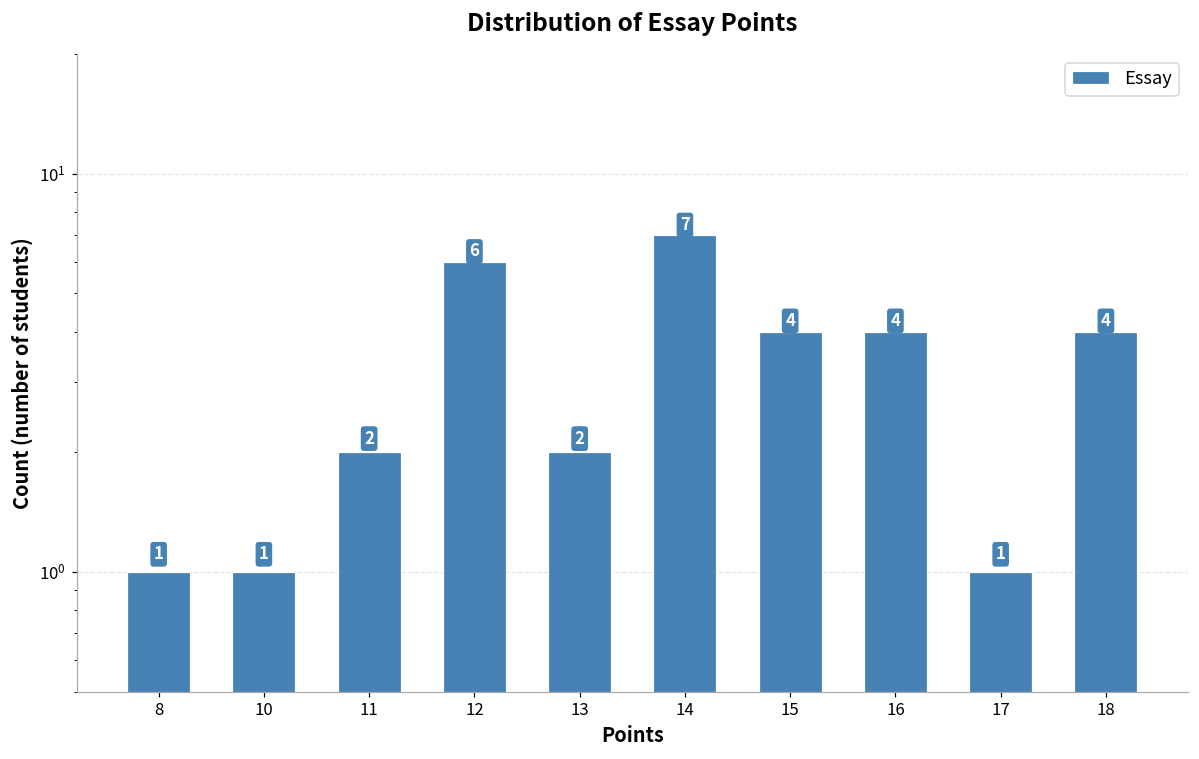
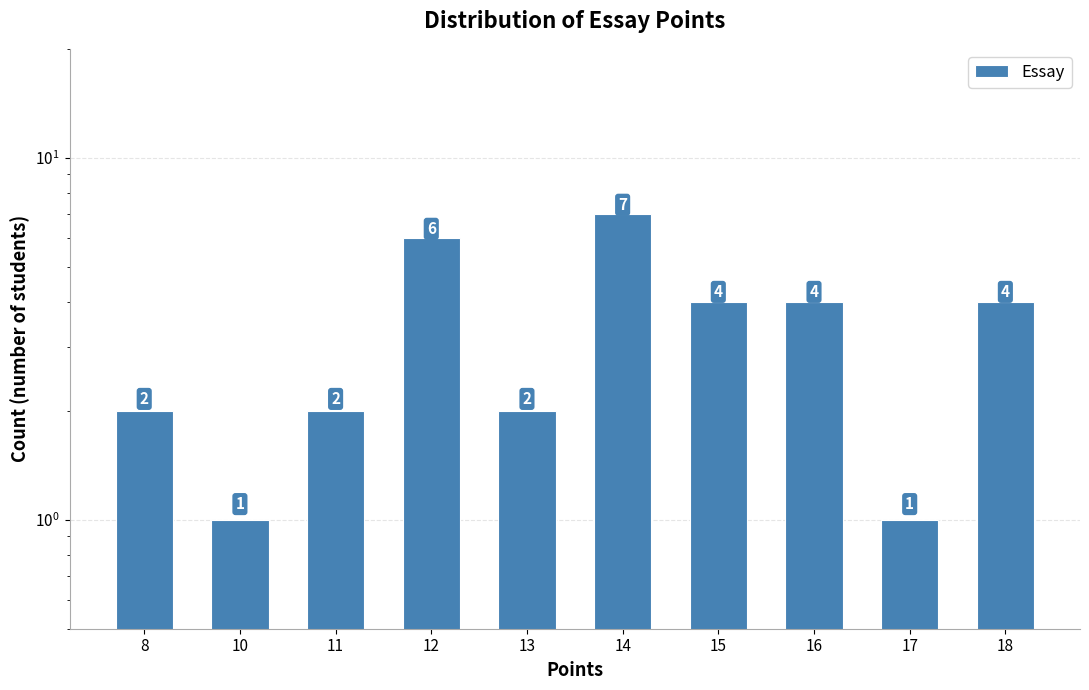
  {
-   "8": 1
+   "8": 2
  }
